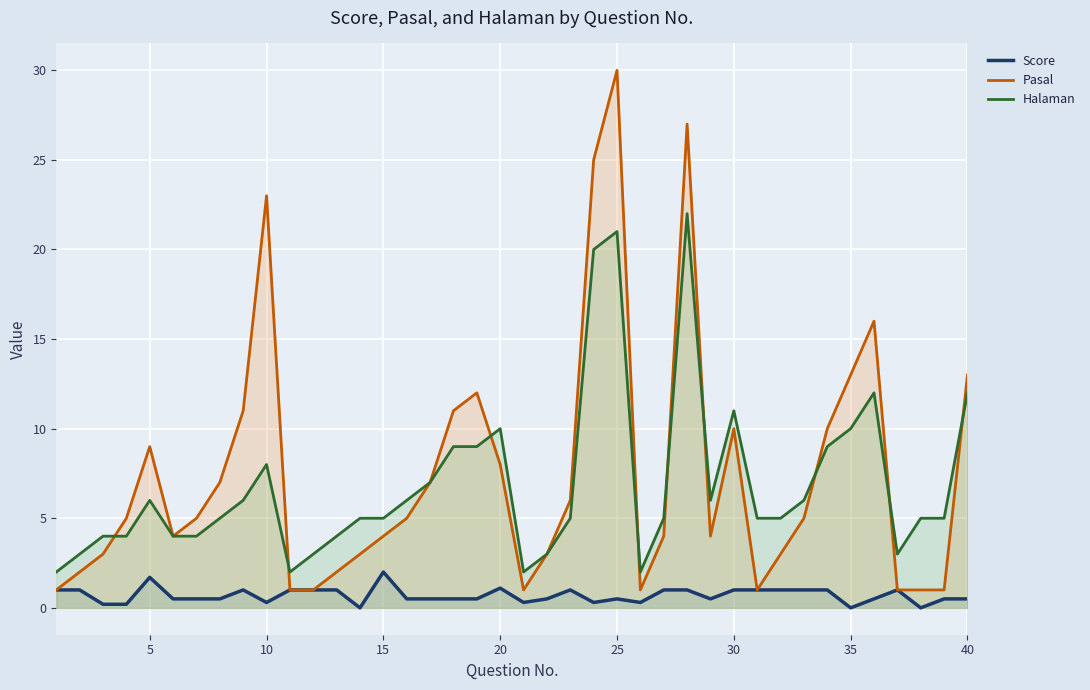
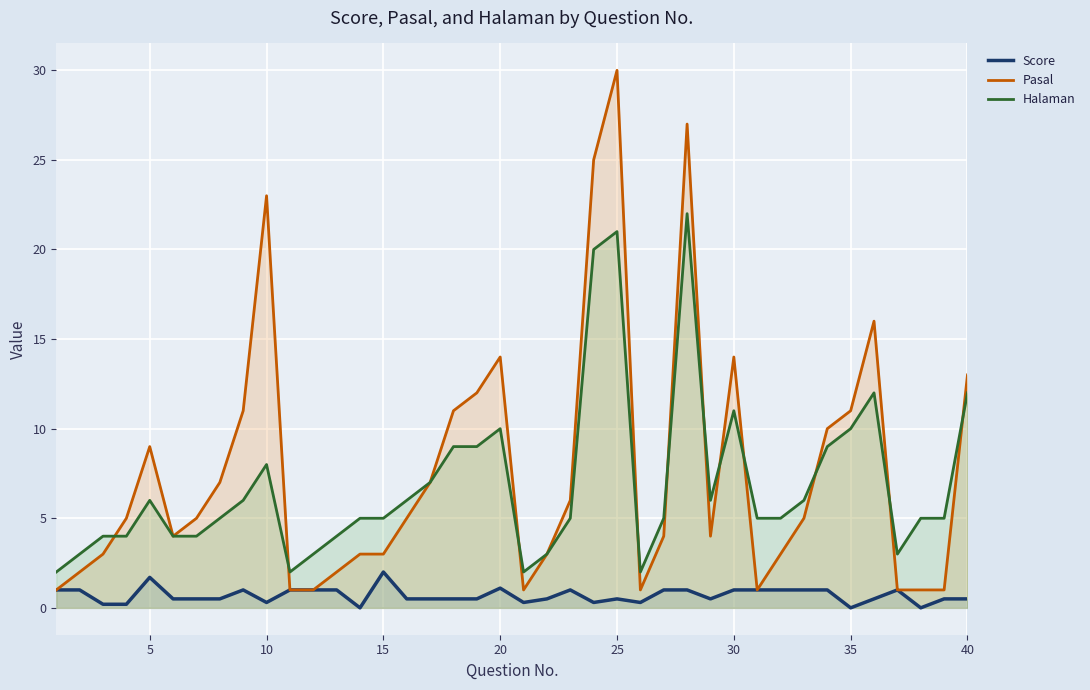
  {
    "Score": {
      "5": 1.7,
      "10": 0.3,
      "15": 2,
      "20": 1,
      "25": 0.5,
      "30": 1,
      "35": 0,
      "40": 0.5
    },
    "Pasal": {
      "5": 9,
      "10": 23,
-     "15": 4,
-     "20": 8,
+     "15": 3,
+     "20": 14,
      "25": 30,
-     "30": 10,
-     "35": 13,
+     "30": 14,
+     "35": 11,
      "40": 13
    },
    "Halaman": {
      "5": 6,
      "10": 8,
      "15": 5,
      "20": 10,
      "25": 21,
      "30": 11,
      "35": 10,
      "40": 12
    }
  }
